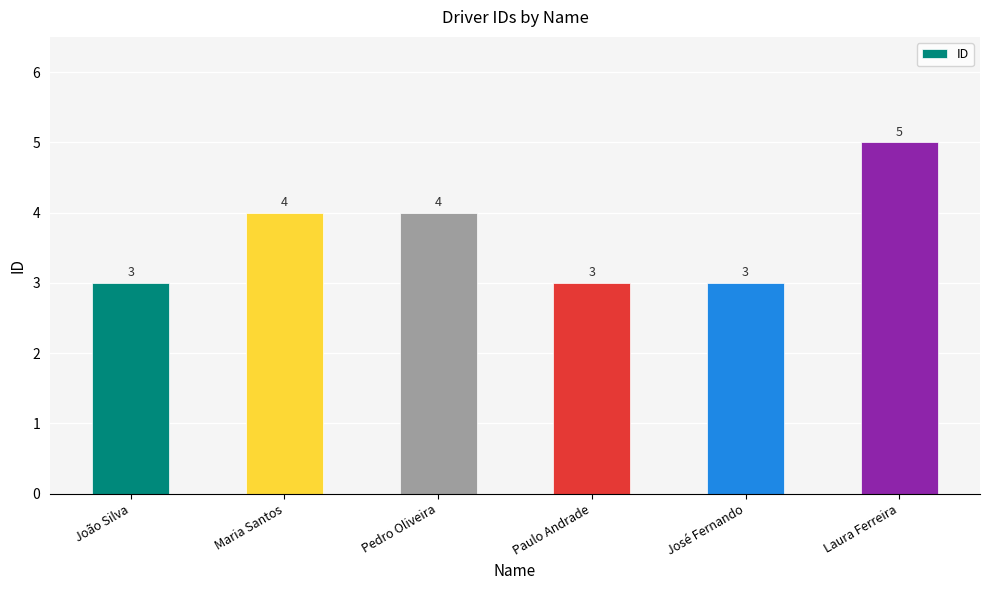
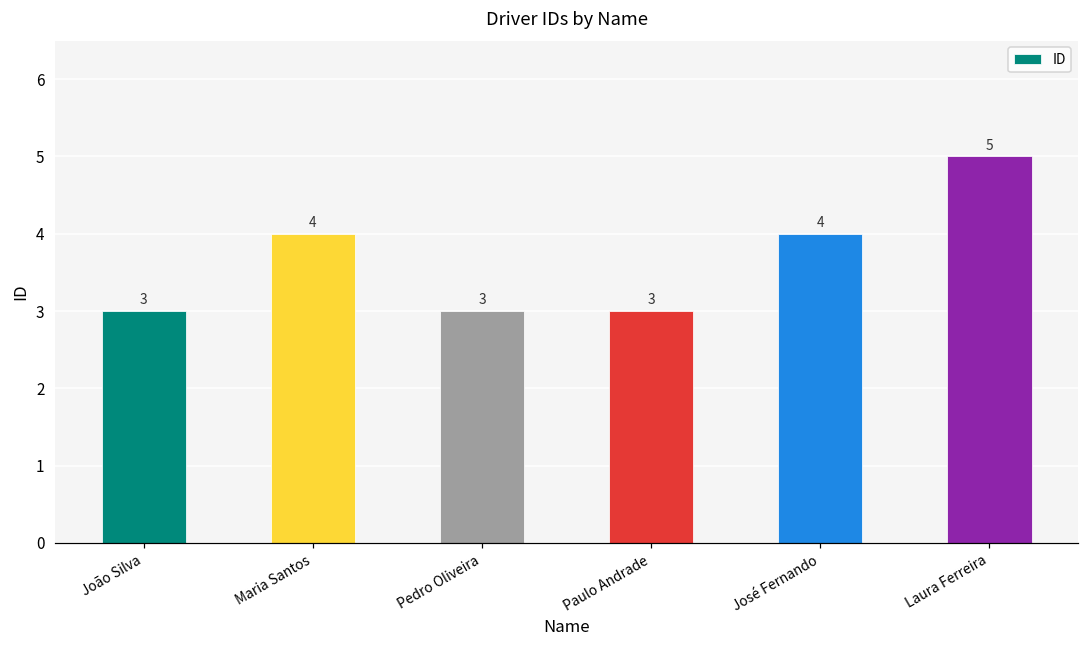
  {
    "João Silva": 3,
    "Maria Santos": 4,
-   "Pedro Oliveira": 4,
+   "Pedro Oliveira": 3,
    "Paulo Andrade": 3,
-   "José Fernando": 3,
+   "José Fernando": 4,
    "Laura Ferreira": 5
  }
